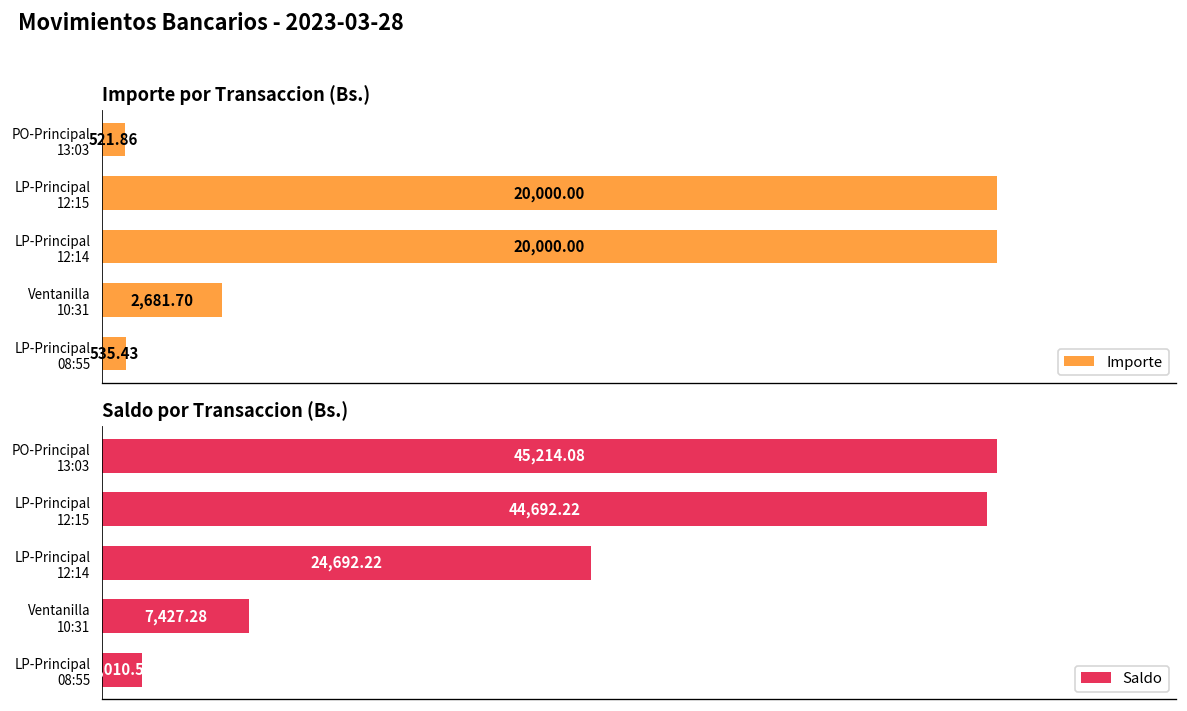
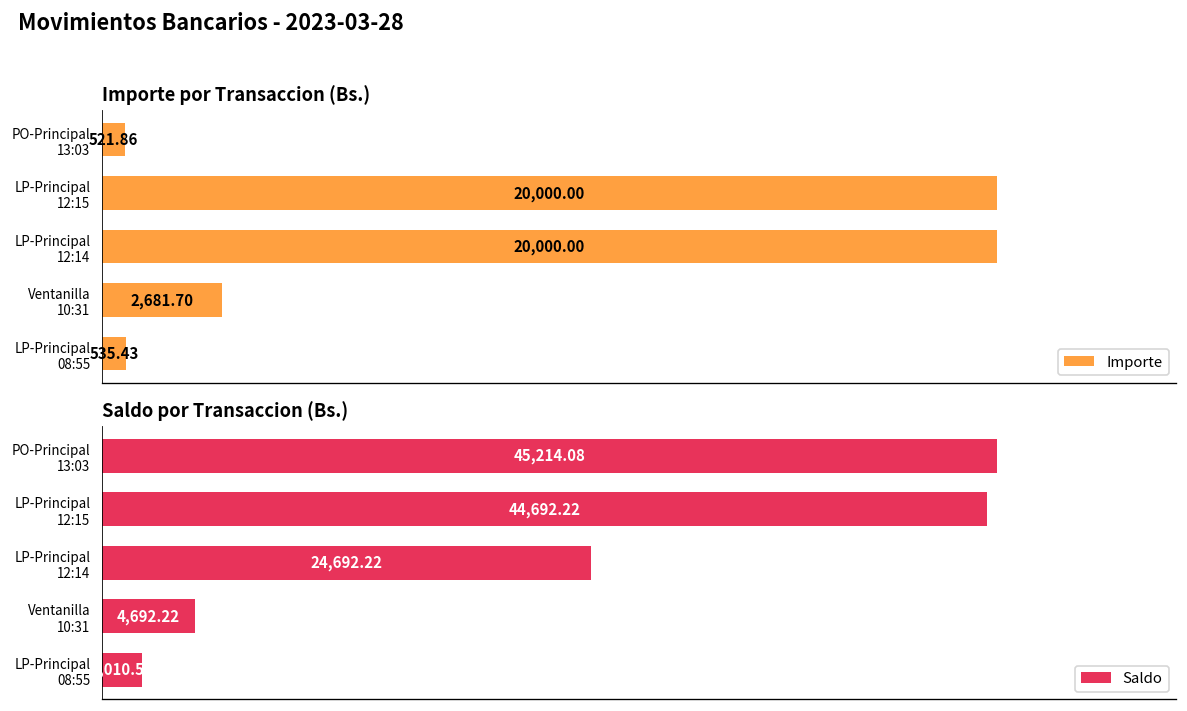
  {
    "Importe por Transaccion (Bs.)": {
      "PO-Principal 13:03": "521.86",
      "LP-Principal 12:15": "20,000.00",
      "LP-Principal 12:14": "20,000.00",
      "Ventanilla 10:31": "2,681.70",
      "LP-Principal 08:55": "535.43"
    },
    "Saldo por Transaccion (Bs.)": {
      "PO-Principal 13:03": "45,214.08",
      "LP-Principal 12:15": "44,692.22",
      "LP-Principal 12:14": "24,692.22",
-     "Ventanilla 10:31": "7,427.28",
+     "Ventanilla 10:31": "4,692.22",
      "LP-Principal 08:55": "2,010.52"
    }
  }
